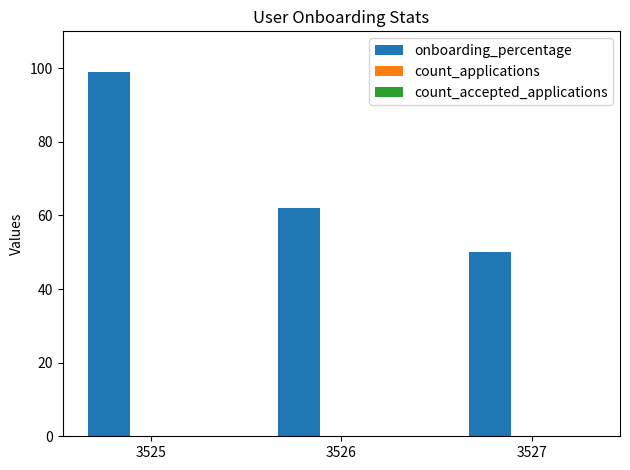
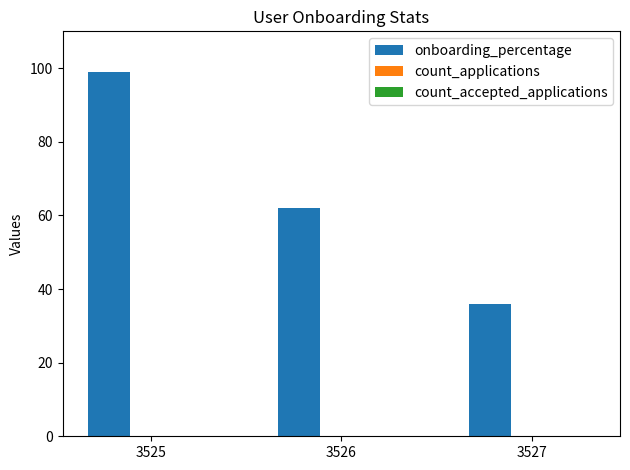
  {
    "onboarding_percentage": {
      "3525": 99,
      "3526": 62,
-     "3527": 50
+     "3527": 36
    },
    "count_applications": {
      "3525": 0,
      "3526": 0,
      "3527": 0
    },
    "count_accepted_applications": {
      "3525": 0,
      "3526": 0,
      "3527": 0
    }
  }
